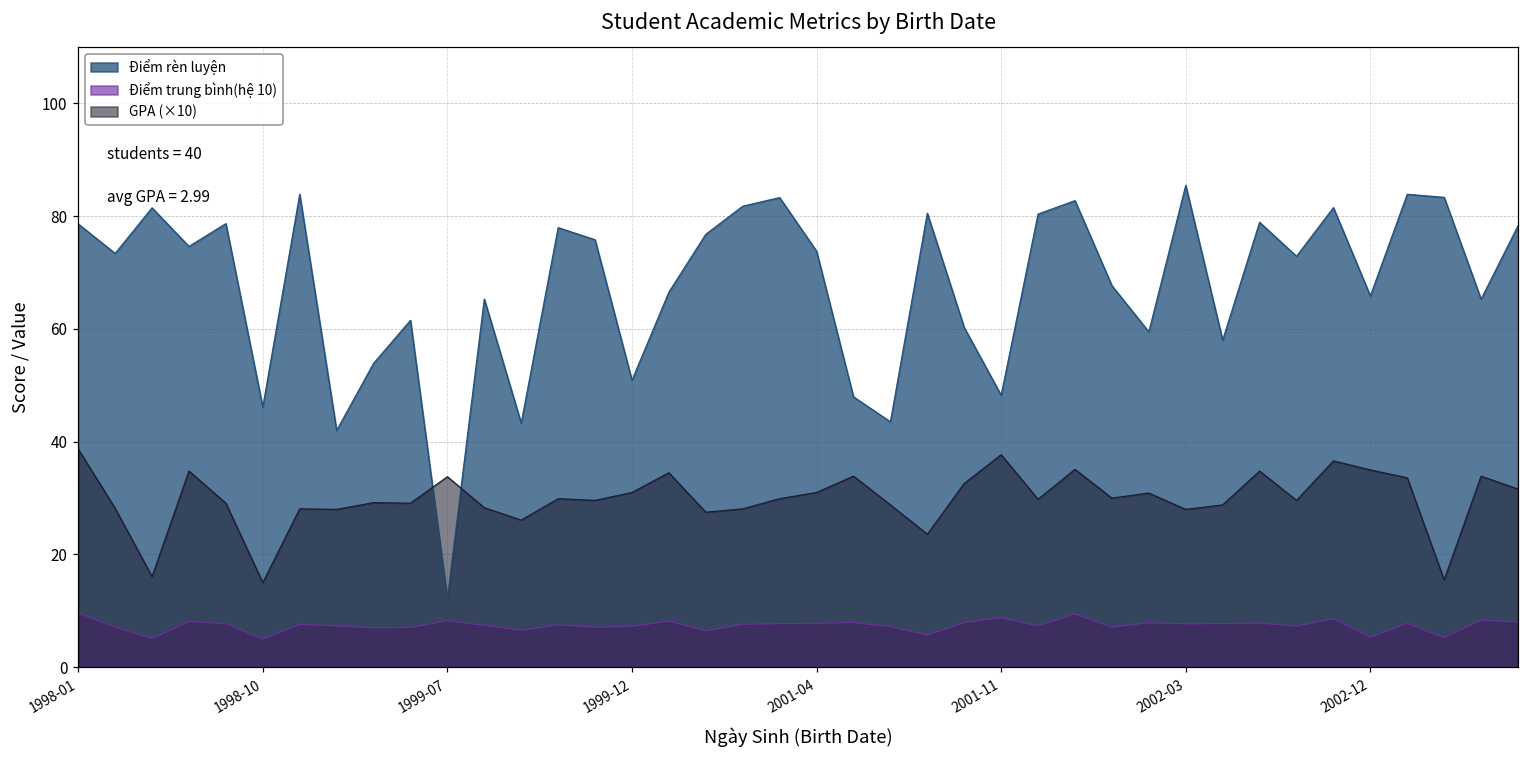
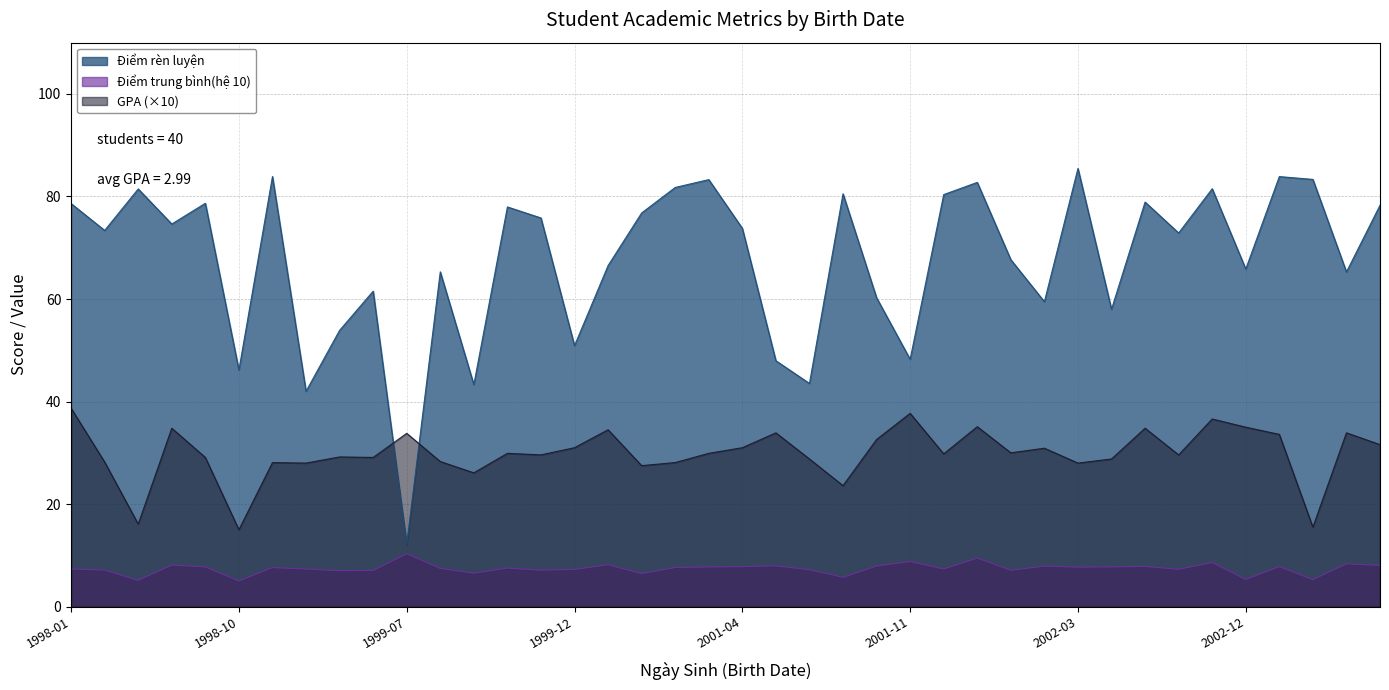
  {
    "Điểm rèn luyện": {
      "1998-01": 79,
      "1998-10": 46,
      "1999-07": 12,
      "1999-12": 51,
      "2001-04": 74,
      "2001-11": 48,
      "2002-03": 85,
      "2002-12": 66
    },
    "Điểm trung bình(hệ 10)": {
-     "1998-01": 10,
+     "1998-01": 7,
      "1998-10": 5,
-     "1999-07": 8,
+     "1999-07": 10,
      "1999-12": 7,
      "2001-04": 8,
      "2001-11": 9,
      "2002-03": 8,
      "2002-12": 5
    },
    "GPA (×10)": {
      "1998-01": 39,
      "1998-10": 15,
      "1999-07": 34,
      "1999-12": 31,
      "2001-04": 31,
      "2001-11": 38,
      "2002-03": 28,
      "2002-12": 35
    }
  }
